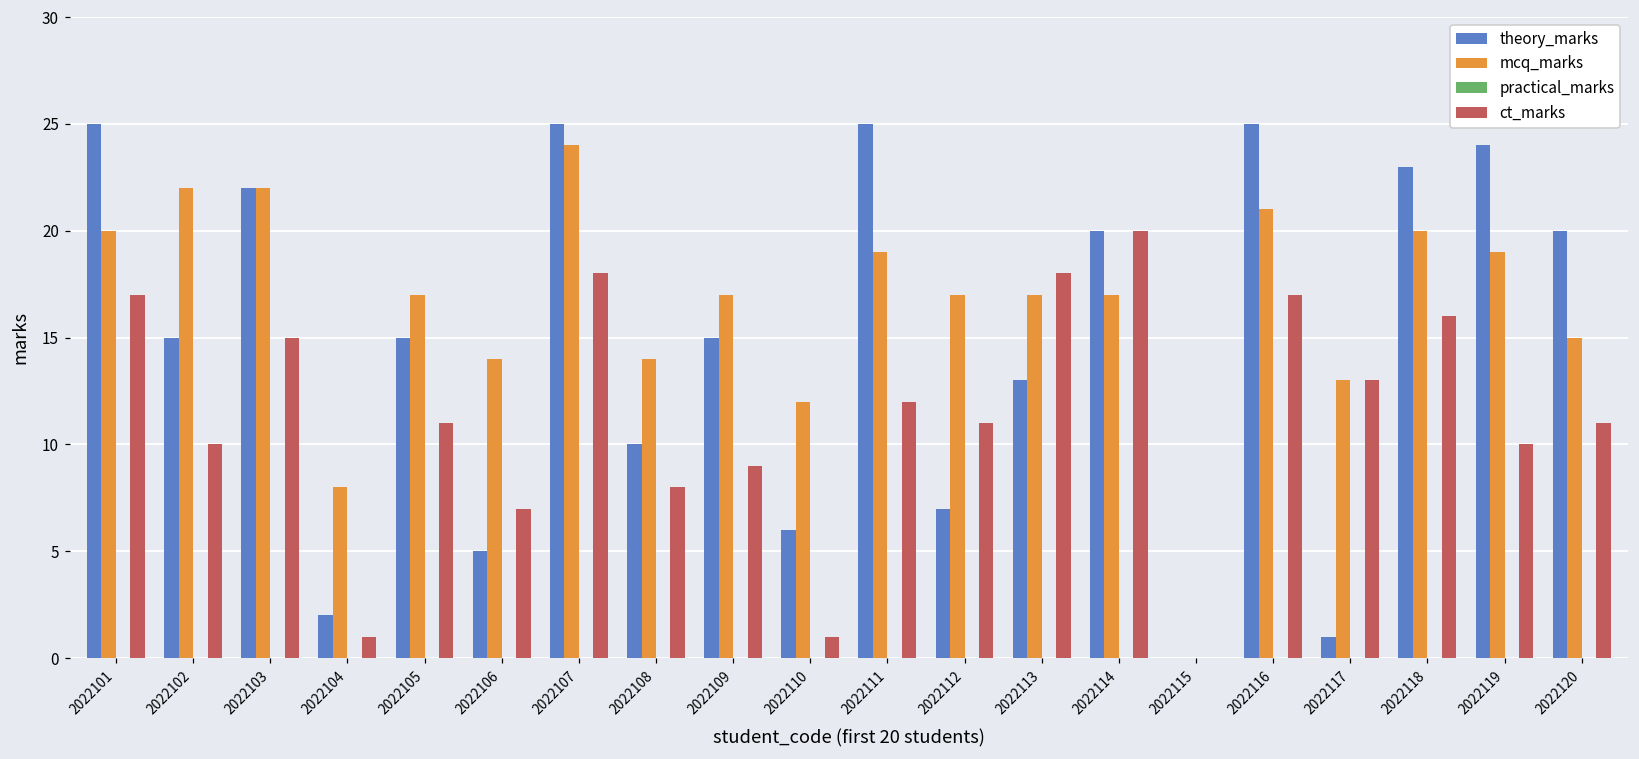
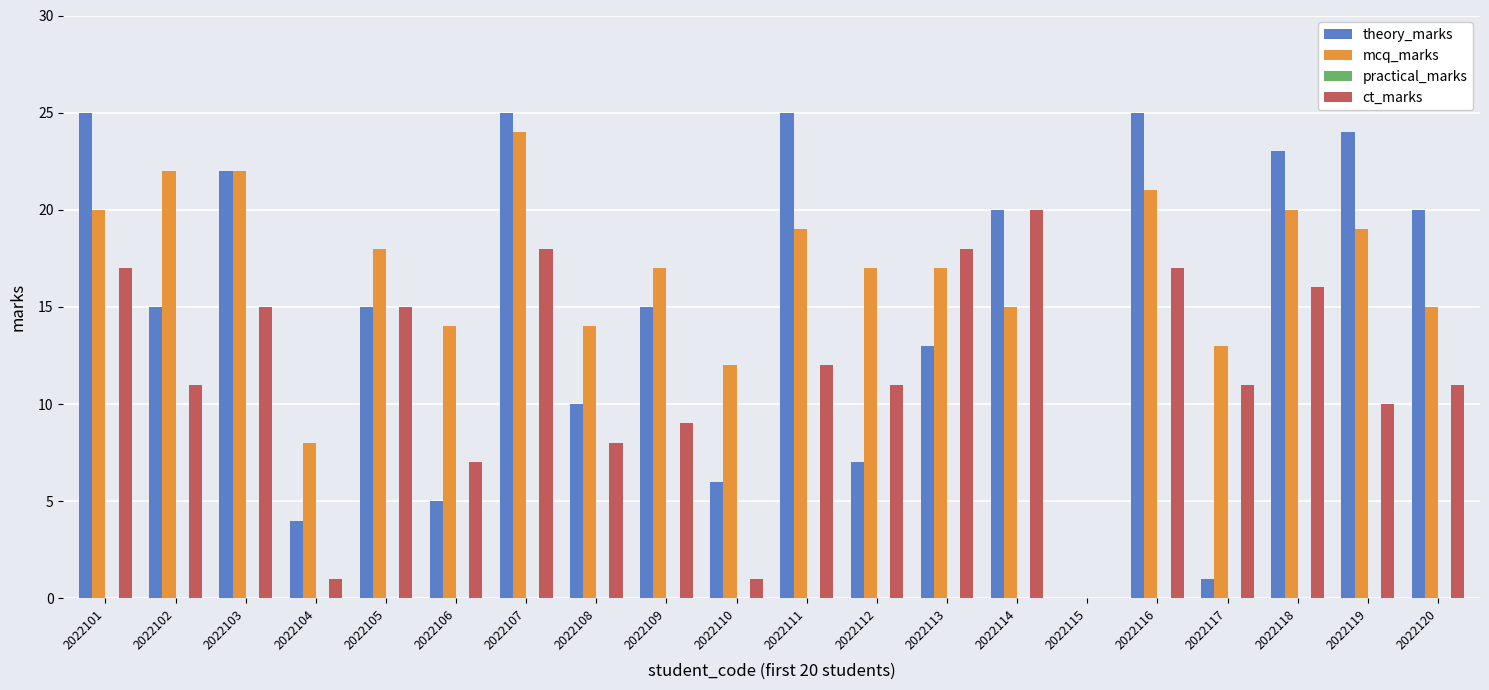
  {
    "theory_marks": {
      "2022101": 25,
      "2022102": 15,
      "2022103": 22,
-     "2022104": 2,
+     "2022104": 4,
      "2022105": 15,
      "2022106": 5,
      "2022107": 25,
      "2022108": 10,
      "2022109": 15,
      "2022110": 6,
      "2022111": 25,
      "2022112": 7,
      "2022113": 13,
      "2022114": 20,
      "2022115": 0,
      "2022116": 25,
      "2022117": 1,
      "2022118": 23,
      "2022119": 24,
      "2022120": 20
    },
    "mcq_marks": {
      "2022101": 20,
      "2022102": 22,
      "2022103": 22,
      "2022104": 8,
-     "2022105": 17,
+     "2022105": 18,
      "2022106": 14,
      "2022107": 24,
      "2022108": 14,
      "2022109": 17,
      "2022110": 12,
      "2022111": 19,
      "2022112": 17,
      "2022113": 17,
-     "2022114": 17,
+     "2022114": 15,
      "2022115": 0,
      "2022116": 21,
      "2022117": 13,
      "2022118": 20,
      "2022119": 19,
      "2022120": 15
    },
    "practical_marks": {
      "2022101": 0,
      "2022102": 0,
      "2022103": 0,
      "2022104": 0,
      "2022105": 0,
      "2022106": 0,
      "2022107": 0,
      "2022108": 0,
      "2022109": 0,
      "2022110": 0,
      "2022111": 0,
      "2022112": 0,
      "2022113": 0,
      "2022114": 0,
      "2022115": 0,
      "2022116": 0,
      "2022117": 0,
      "2022118": 0,
      "2022119": 0,
      "2022120": 0
    },
    "ct_marks": {
      "2022101": 17,
-     "2022102": 10,
+     "2022102": 11,
      "2022103": 15,
      "2022104": 1,
-     "2022105": 11,
+     "2022105": 15,
      "2022106": 7,
      "2022107": 18,
      "2022108": 8,
      "2022109": 9,
      "2022110": 1,
      "2022111": 12,
      "2022112": 11,
      "2022113": 18,
      "2022114": 20,
      "2022115": 0,
      "2022116": 17,
-     "2022117": 13,
+     "2022117": 11,
      "2022118": 16,
      "2022119": 10,
      "2022120": 11
    }
  }
